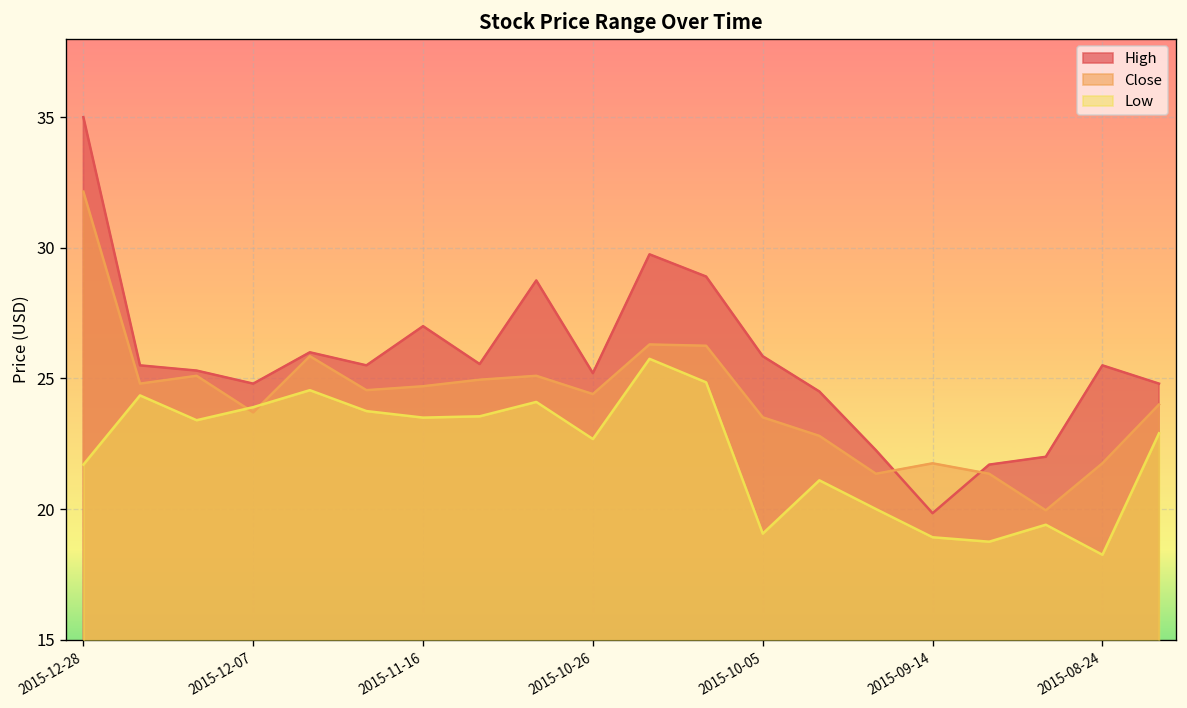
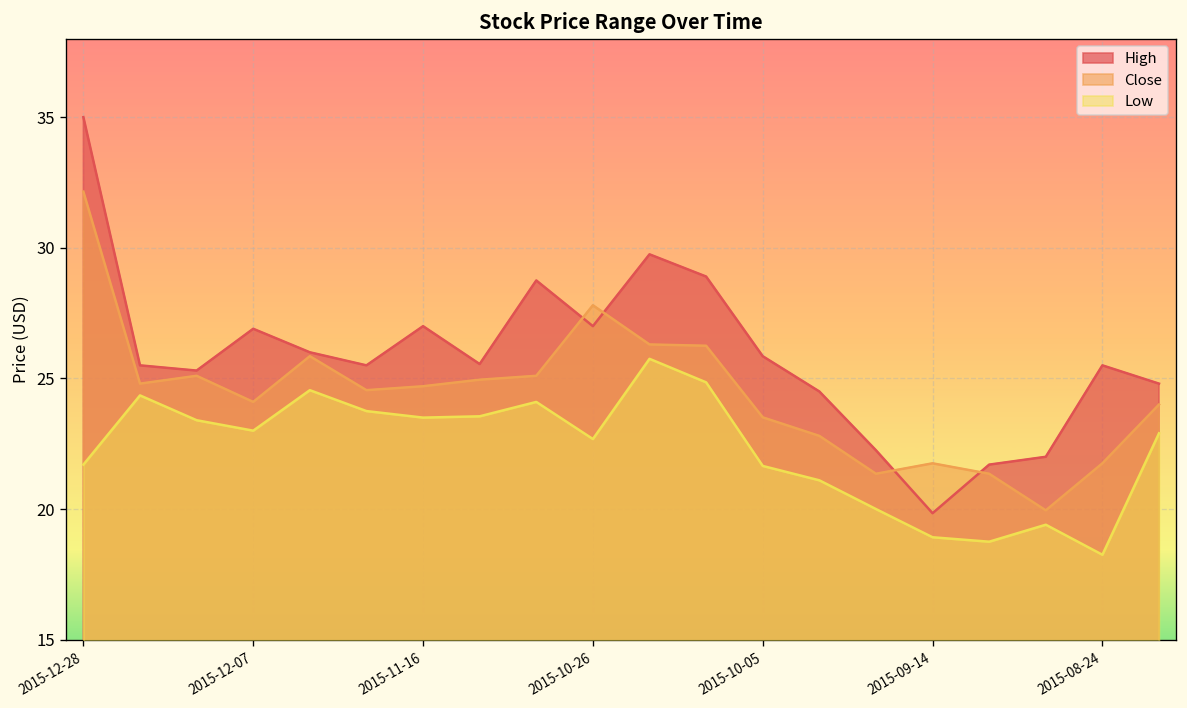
  {
    "High": {
      "2015-12-28": 35.0,
-     "2015-12-07": 24.8,
+     "2015-12-07": 26.9,
      "2015-11-16": 27.0,
-     "2015-10-26": 25.2,
+     "2015-10-26": 27.0,
      "2015-10-05": 25.9,
      "2015-09-14": 19.8,
      "2015-08-24": 25.5
    },
    "Close": {
      "2015-12-28": 32.2,
-     "2015-12-07": 23.7,
+     "2015-12-07": 24.1,
      "2015-11-16": 24.7,
-     "2015-10-26": 24.4,
+     "2015-10-26": 27.8,
      "2015-10-05": 23.5,
      "2015-09-14": 21.8,
      "2015-08-24": 21.8
    },
    "Low": {
      "2015-12-28": 21.7,
-     "2015-12-07": 23.9,
+     "2015-12-07": 23.0,
      "2015-11-16": 23.5,
      "2015-10-26": 22.7,
-     "2015-10-05": 19.1,
+     "2015-10-05": 21.7,
      "2015-09-14": 18.9,
      "2015-08-24": 18.3
    }
  }
